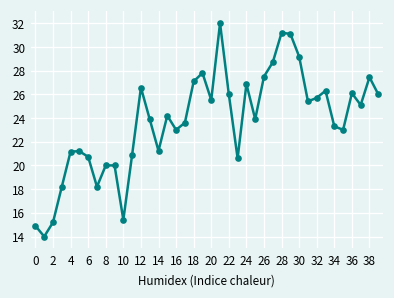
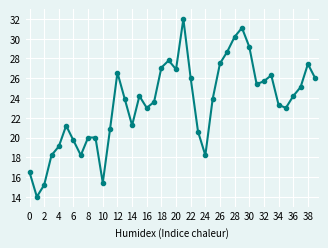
  {
-   "0": 15,
+   "0": 16,
    "2": 15,
-   "4": 21,
-   "6": 21,
+   "4": 19,
+   "6": 20,
    "8": 20,
    "10": 15,
    "12": 27,
    "14": 21,
    "16": 23,
    "18": 27,
-   "20": 26,
+   "20": 27,
    "22": 26,
-   "24": 27,
+   "24": 18,
    "26": 28,
-   "28": 31,
+   "28": 30,
    "30": 29,
    "32": 26,
    "34": 23,
-   "36": 26,
+   "36": 24,
    "38": 27
  }
